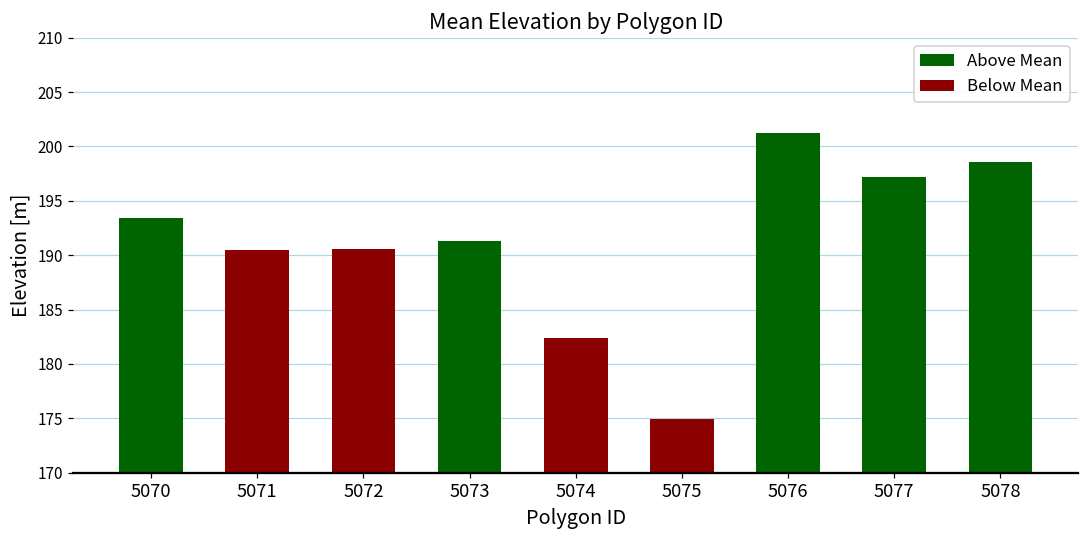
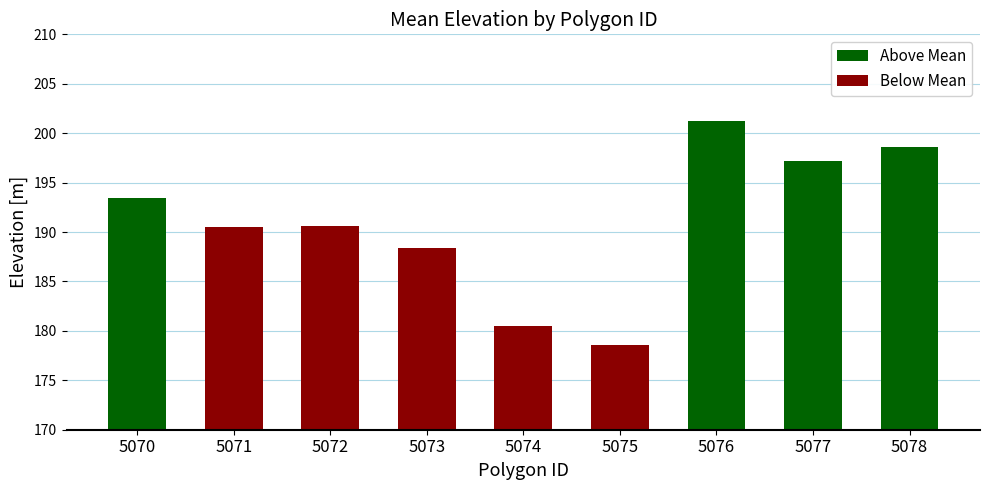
  {
    "5070": 193,
    "5071": 191,
    "5072": 191,
-   "5073": 191,
-   "5074": 182,
-   "5075": 175,
+   "5073": 188,
+   "5074": 181,
+   "5075": 179,
    "5076": 201,
    "5077": 197,
    "5078": 199
  }
